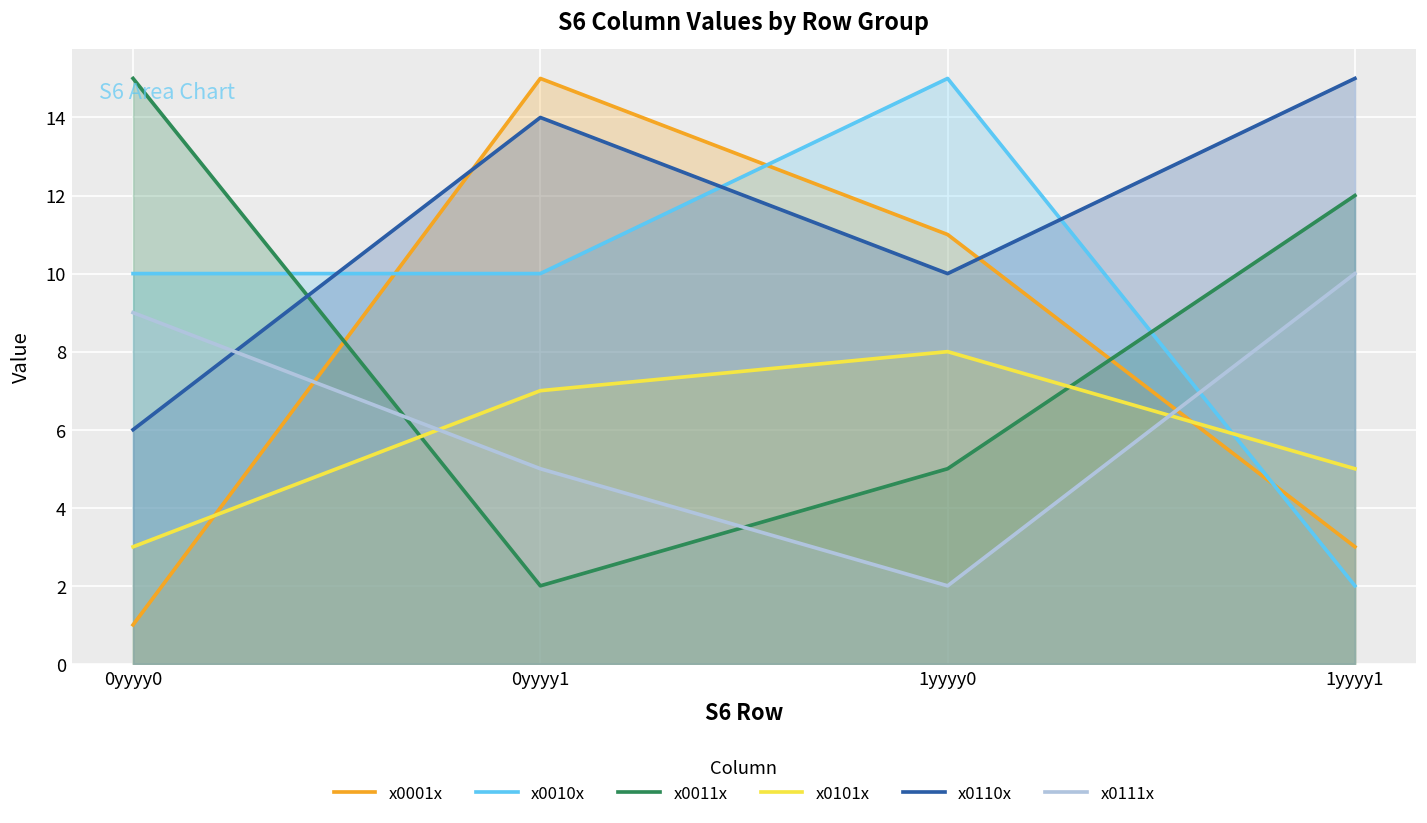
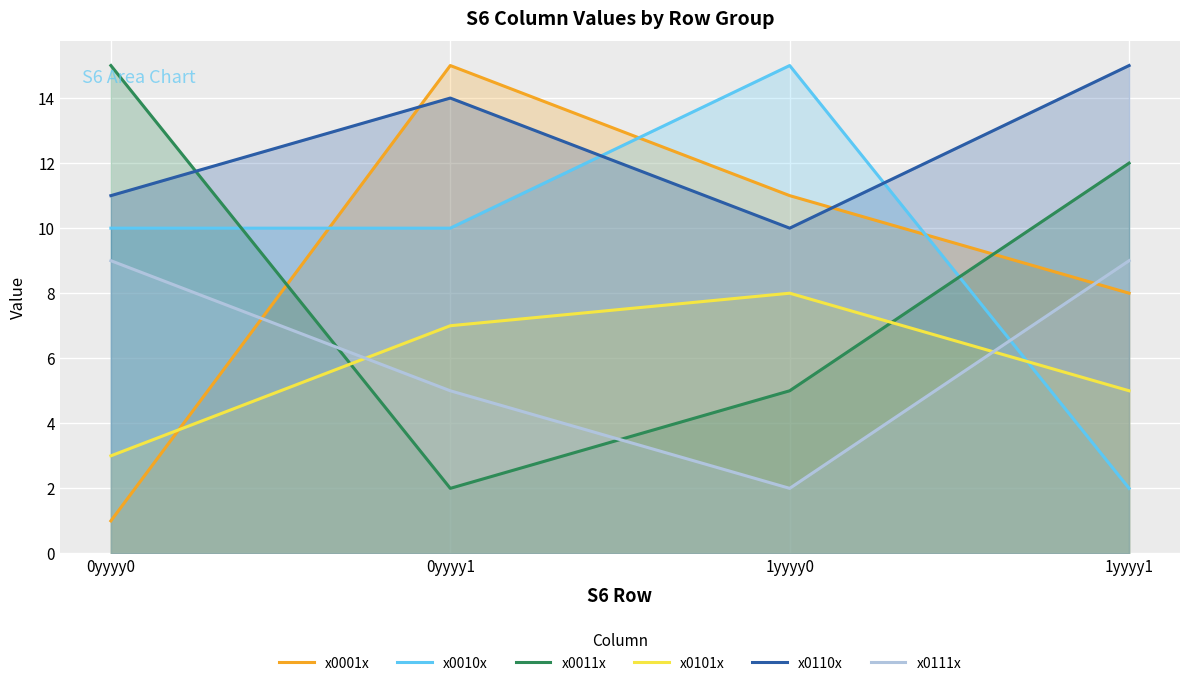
  {
    "x0001x": {
      "0yyyy0": 1,
      "0yyyy1": 15,
      "1yyyy0": 11,
-     "1yyyy1": 3
+     "1yyyy1": 8
    },
    "x0010x": {
      "0yyyy0": 10,
      "0yyyy1": 10,
      "1yyyy0": 15,
      "1yyyy1": 2
    },
    "x0011x": {
      "0yyyy0": 15,
      "0yyyy1": 2,
      "1yyyy0": 5,
      "1yyyy1": 12
    },
    "x0101x": {
      "0yyyy0": 3,
      "0yyyy1": 7,
      "1yyyy0": 8,
      "1yyyy1": 5
    },
    "x0110x": {
-     "0yyyy0": 6,
+     "0yyyy0": 11,
      "0yyyy1": 14,
      "1yyyy0": 10,
      "1yyyy1": 15
    },
    "x0111x": {
      "0yyyy0": 9,
      "0yyyy1": 5,
      "1yyyy0": 2,
-     "1yyyy1": 10
+     "1yyyy1": 9
    }
  }
